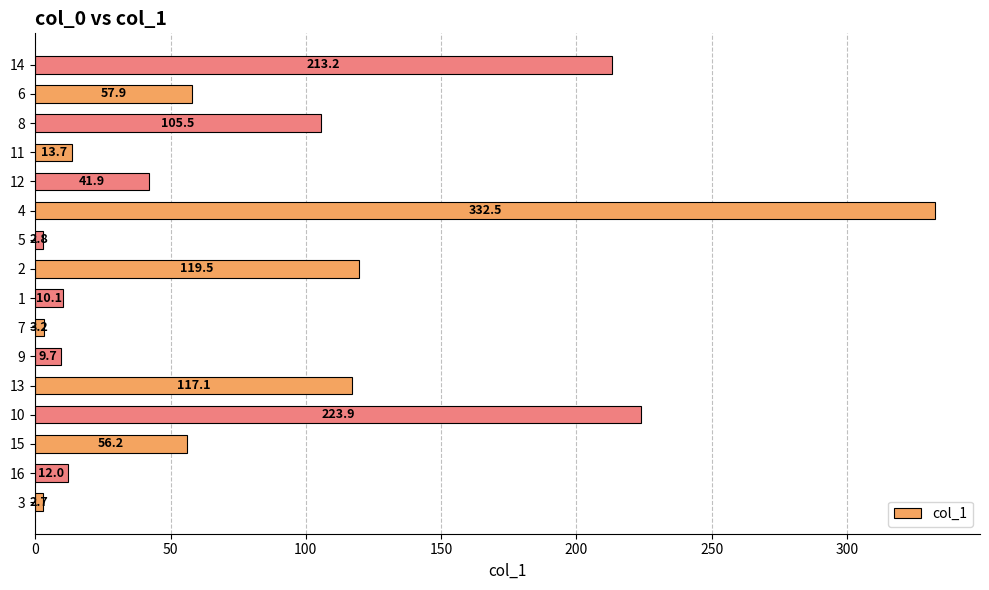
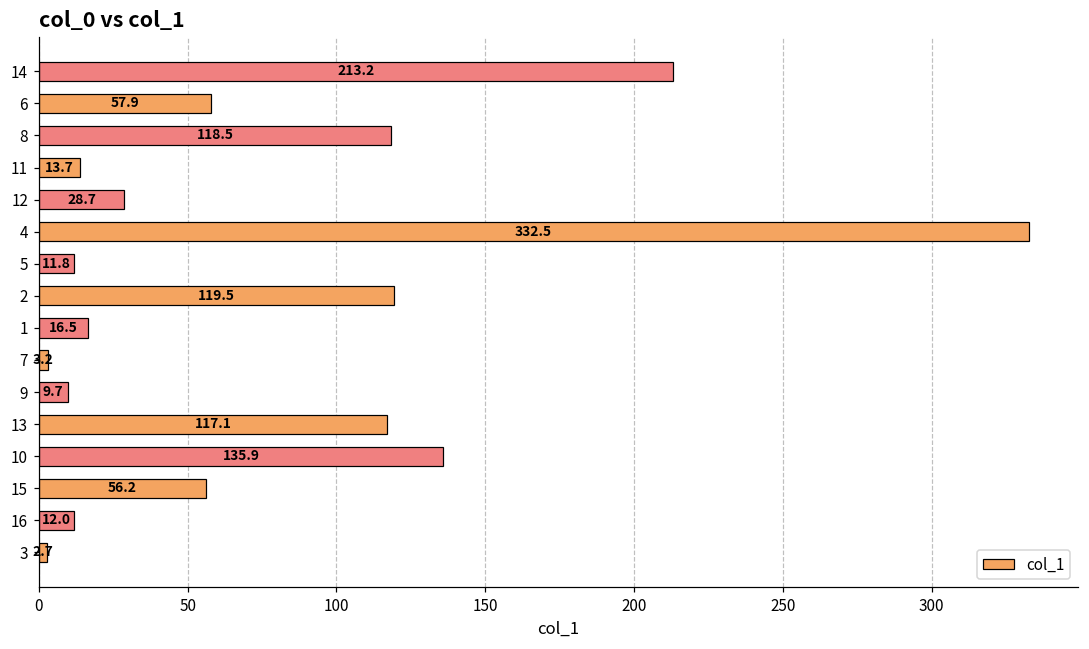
  {
    "14": 213.2,
    "6": 57.9,
-   "8": 105.5,
+   "8": 118.5,
    "11": 13.7,
-   "12": 41.9,
+   "12": 28.7,
    "4": 332.5,
-   "5": 2.8,
+   "5": 11.8,
    "2": 119.5,
-   "1": 10.1,
+   "1": 16.5,
    "7": 3.2,
    "9": 9.7,
    "13": 117.1,
-   "10": 223.9,
+   "10": 135.9,
    "15": 56.2,
    "16": 12.0,
    "3": 2.7
  }
